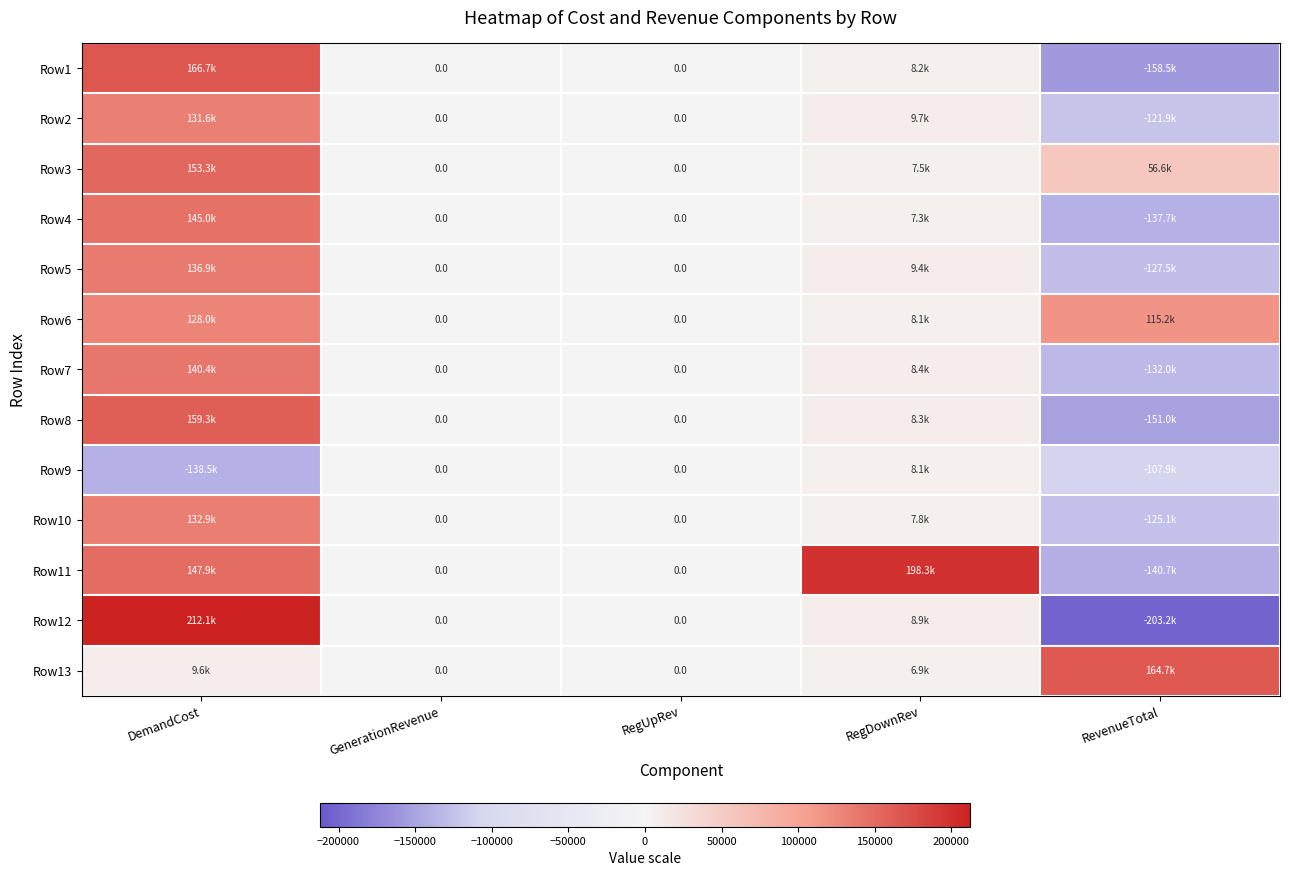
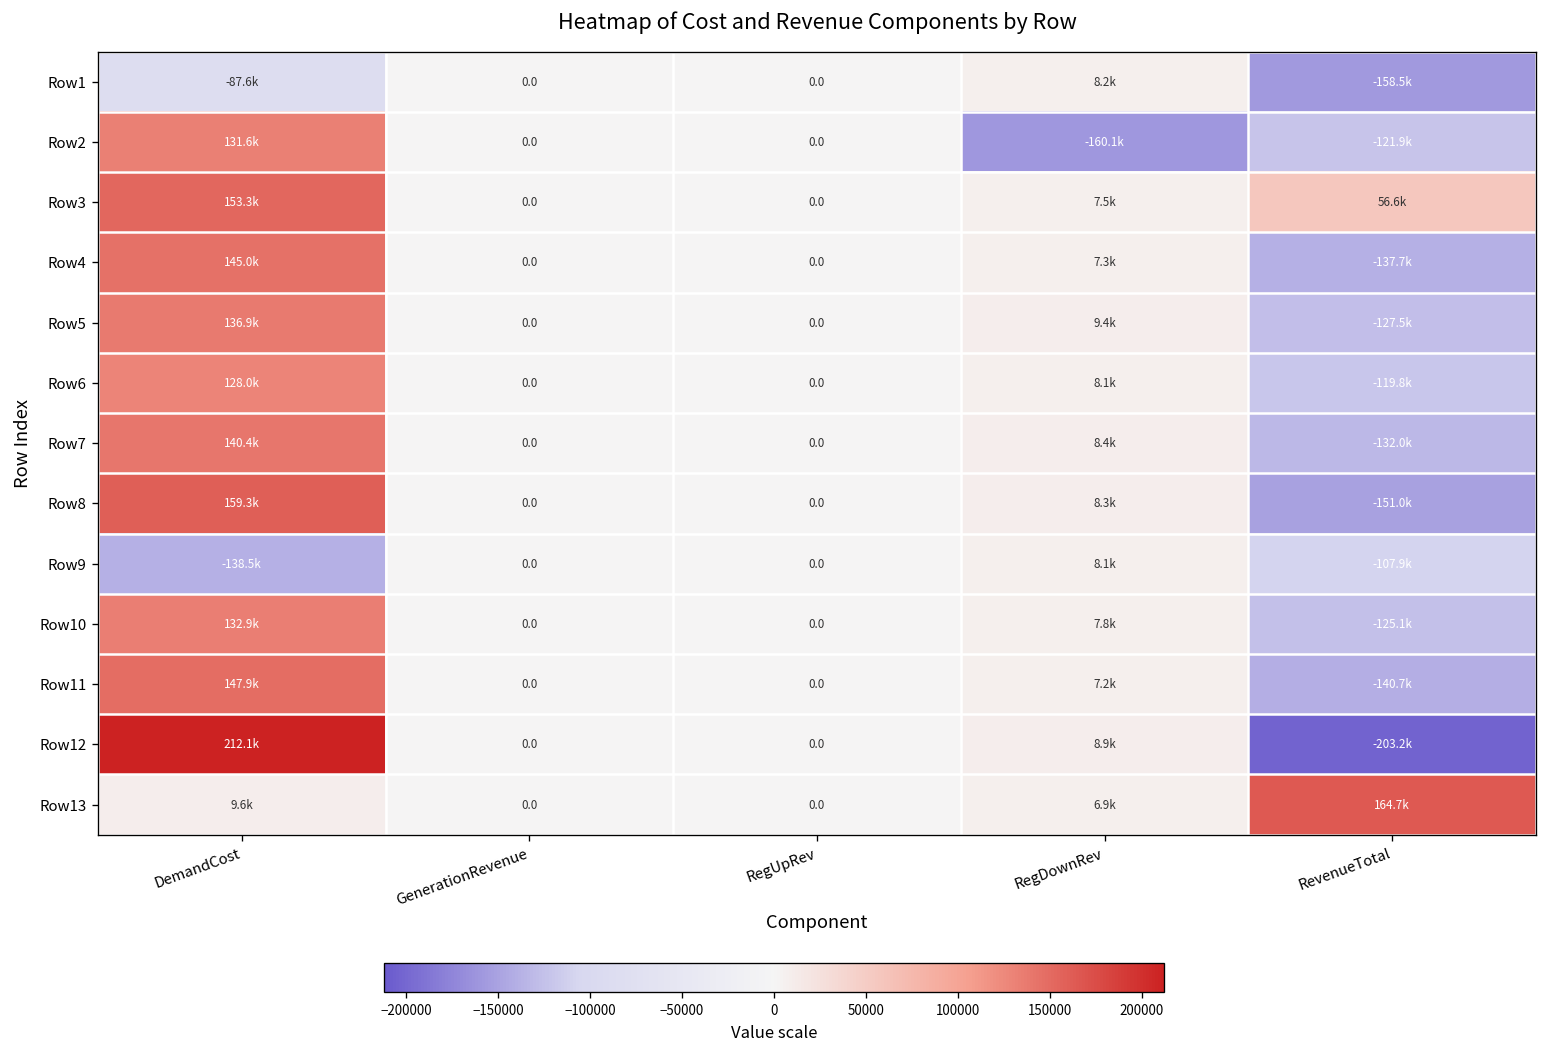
  {
    "Row1": {
-     "DemandCost": "166.7k",
+     "DemandCost": "-87.6k",
      "GenerationRevenue": "0.0",
      "RegUpRev": "0.0",
      "RegDownRev": "8.2k",
      "RevenueTotal": "-158.5k"
    },
    "Row2": {
      "DemandCost": "131.6k",
      "GenerationRevenue": "0.0",
      "RegUpRev": "0.0",
-     "RegDownRev": "9.7k",
+     "RegDownRev": "-160.1k",
      "RevenueTotal": "-121.9k"
    },
    "Row3": {
      "DemandCost": "153.3k",
      "GenerationRevenue": "0.0",
      "RegUpRev": "0.0",
      "RegDownRev": "7.5k",
      "RevenueTotal": "56.6k"
    },
    "Row4": {
      "DemandCost": "145.0k",
      "GenerationRevenue": "0.0",
      "RegUpRev": "0.0",
      "RegDownRev": "7.3k",
      "RevenueTotal": "-137.7k"
    },
    "Row5": {
      "DemandCost": "136.9k",
      "GenerationRevenue": "0.0",
      "RegUpRev": "0.0",
      "RegDownRev": "9.4k",
      "RevenueTotal": "-127.5k"
    },
    "Row6": {
      "DemandCost": "128.0k",
      "GenerationRevenue": "0.0",
      "RegUpRev": "0.0",
      "RegDownRev": "8.1k",
-     "RevenueTotal": "115.2k"
+     "RevenueTotal": "-119.8k"
    },
    "Row7": {
      "DemandCost": "140.4k",
      "GenerationRevenue": "0.0",
      "RegUpRev": "0.0",
      "RegDownRev": "8.4k",
      "RevenueTotal": "-132.0k"
    },
    "Row8": {
      "DemandCost": "159.3k",
      "GenerationRevenue": "0.0",
      "RegUpRev": "0.0",
      "RegDownRev": "8.3k",
      "RevenueTotal": "-151.0k"
    },
    "Row9": {
      "DemandCost": "-138.5k",
      "GenerationRevenue": "0.0",
      "RegUpRev": "0.0",
      "RegDownRev": "8.1k"
    },
    "Row10": {
      "DemandCost": "132.9k",
      "GenerationRevenue": "0.0",
      "RegUpRev": "0.0",
      "RegDownRev": "7.8k",
      "RevenueTotal": "-125.1k"
    },
    "Row11": {
      "DemandCost": "147.9k",
      "GenerationRevenue": "0.0",
      "RegUpRev": "0.0",
-     "RegDownRev": "198.3k",
+     "RegDownRev": "7.2k",
      "RevenueTotal": "-140.7k"
    },
    "Row12": {
      "DemandCost": "212.1k",
      "GenerationRevenue": "0.0",
      "RegUpRev": "0.0",
      "RegDownRev": "8.9k",
      "RevenueTotal": "-203.2k"
    },
    "Row13": {
      "DemandCost": "9.6k",
      "GenerationRevenue": "0.0",
      "RegUpRev": "0.0",
      "RegDownRev": "6.9k",
      "RevenueTotal": "164.7k"
    }
  }
